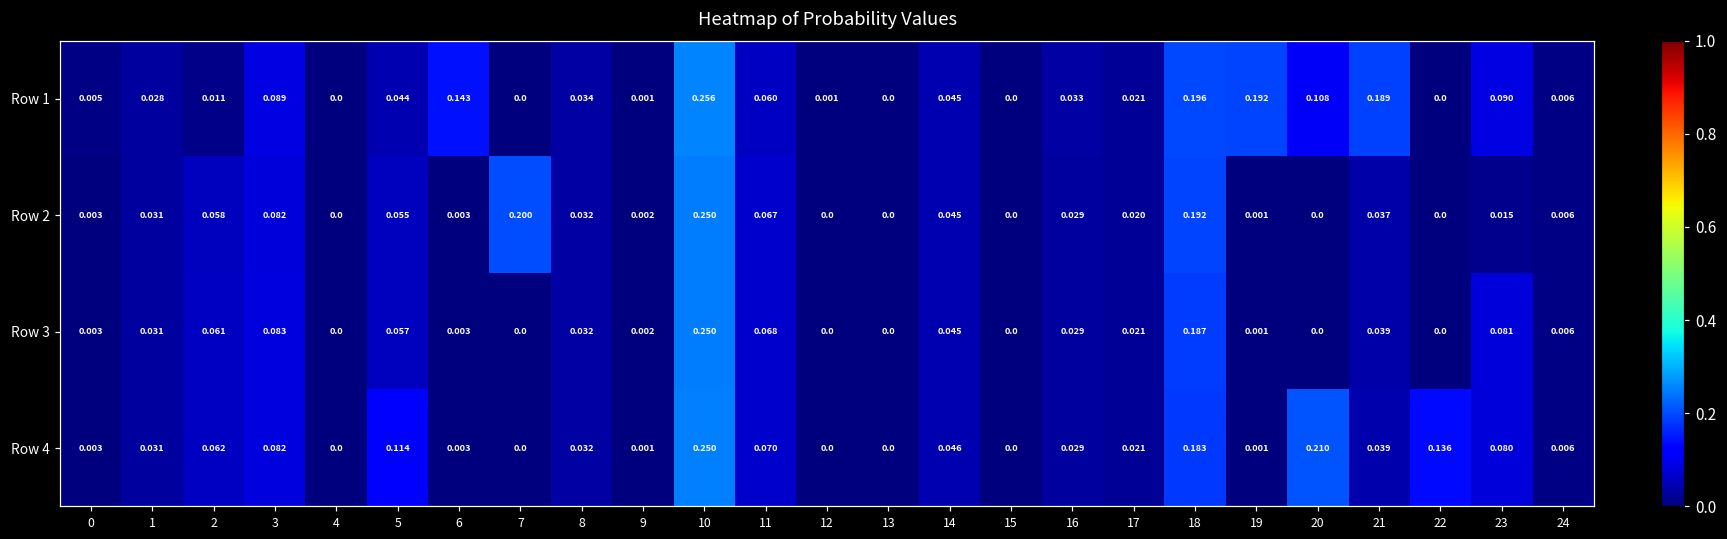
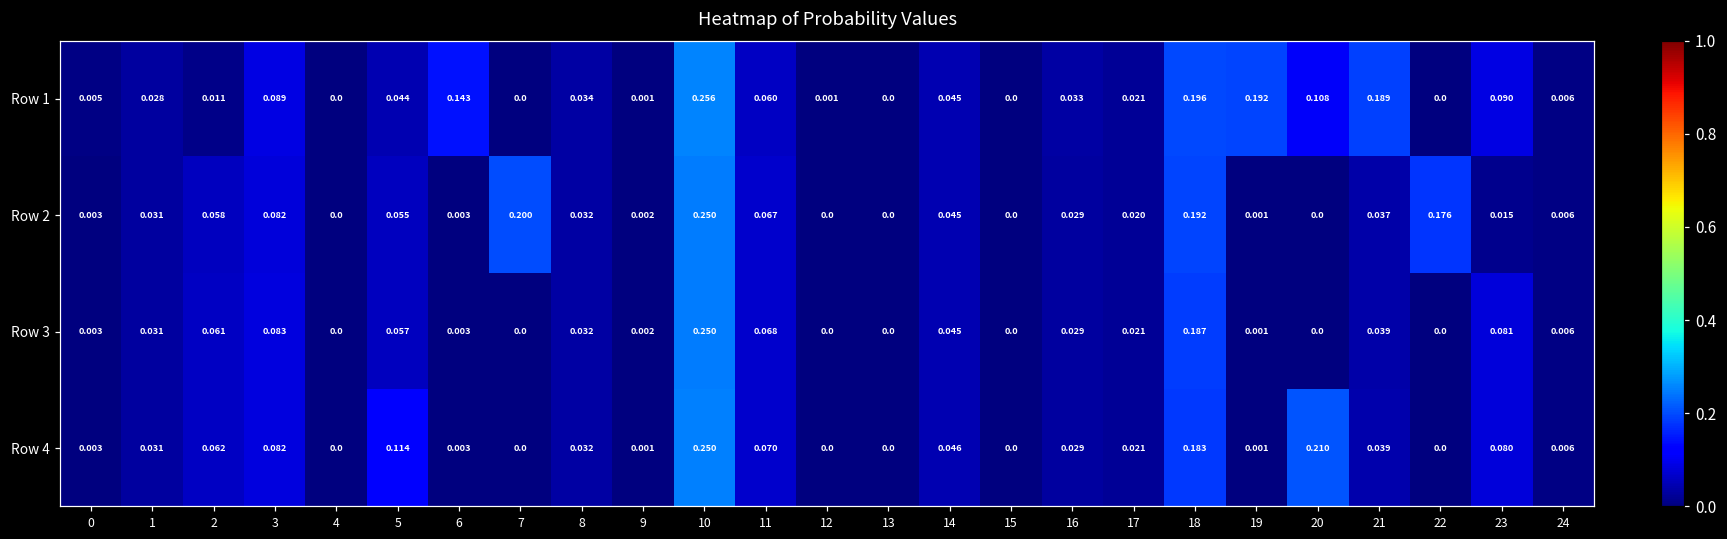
  {
    "Row 1": {
      "0": 0.005,
      "1": 0.028,
      "2": 0.011,
      "3": 0.089,
      "4": 0.0,
      "5": 0.044,
      "6": 0.143,
      "7": 0.0,
      "8": 0.034,
      "9": 0.001,
      "10": 0.256,
      "11": 0.060,
      "12": 0.001,
      "13": 0.0,
      "14": 0.045,
      "15": 0.0,
      "16": 0.033,
      "17": 0.021,
      "18": 0.196,
      "19": 0.192,
      "20": 0.108,
      "21": 0.189,
      "22": 0.0,
      "23": 0.090,
      "24": 0.006
    },
    "Row 2": {
      "0": 0.003,
      "1": 0.031,
      "2": 0.058,
      "3": 0.082,
      "4": 0.0,
      "5": 0.055,
      "6": 0.003,
      "7": 0.200,
      "8": 0.032,
      "9": 0.002,
      "10": 0.250,
      "11": 0.067,
      "12": 0.0,
      "13": 0.0,
      "14": 0.045,
      "15": 0.0,
      "16": 0.029,
      "17": 0.020,
      "18": 0.192,
      "19": 0.001,
      "20": 0.0,
      "21": 0.037,
-     "22": 0.0,
+     "22": 0.176,
      "23": 0.015,
      "24": 0.006
    },
    "Row 3": {
      "0": 0.003,
      "1": 0.031,
      "2": 0.061,
      "3": 0.083,
      "4": 0.0,
      "5": 0.057,
      "6": 0.003,
      "7": 0.0,
      "8": 0.032,
      "9": 0.002,
      "10": 0.250,
      "11": 0.068,
      "12": 0.0,
      "13": 0.0,
      "14": 0.045,
      "15": 0.0,
      "16": 0.029,
      "17": 0.021,
      "18": 0.187,
      "19": 0.001,
      "20": 0.0,
      "21": 0.039,
      "22": 0.0,
      "23": 0.081,
      "24": 0.006
    },
    "Row 4": {
      "0": 0.003,
      "1": 0.031,
      "2": 0.062,
      "3": 0.082,
      "4": 0.0,
      "5": 0.114,
      "6": 0.003,
      "7": 0.0,
      "8": 0.032,
      "9": 0.001,
      "10": 0.250,
      "11": 0.070,
      "12": 0.0,
      "13": 0.0,
      "14": 0.046,
      "15": 0.0,
      "16": 0.029,
      "17": 0.021,
      "18": 0.183,
      "19": 0.001,
      "20": 0.210,
      "21": 0.039,
-     "22": 0.136,
+     "22": 0.0,
      "23": 0.080,
      "24": 0.006
    }
  }
